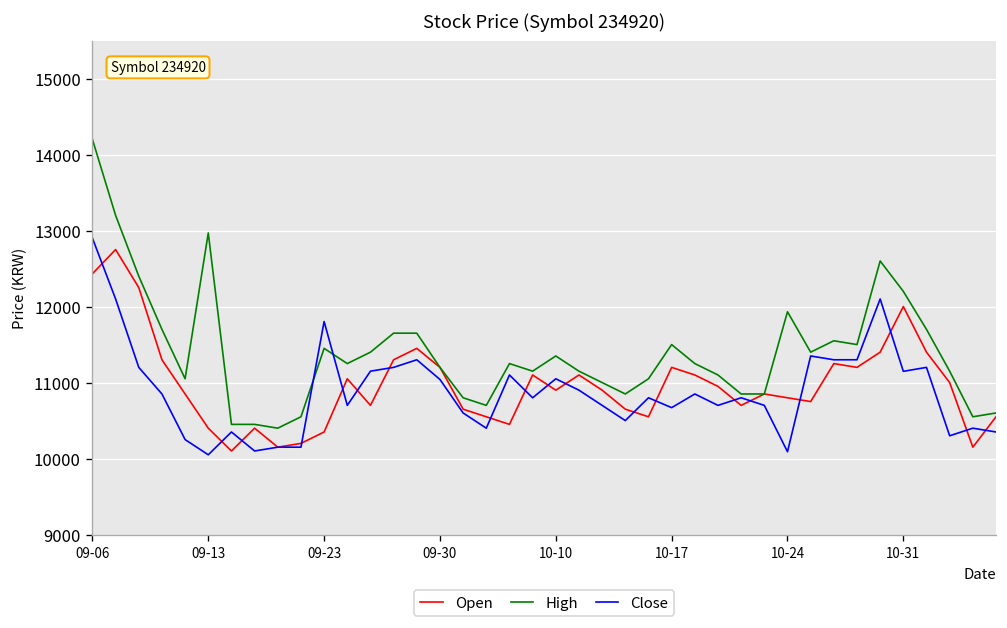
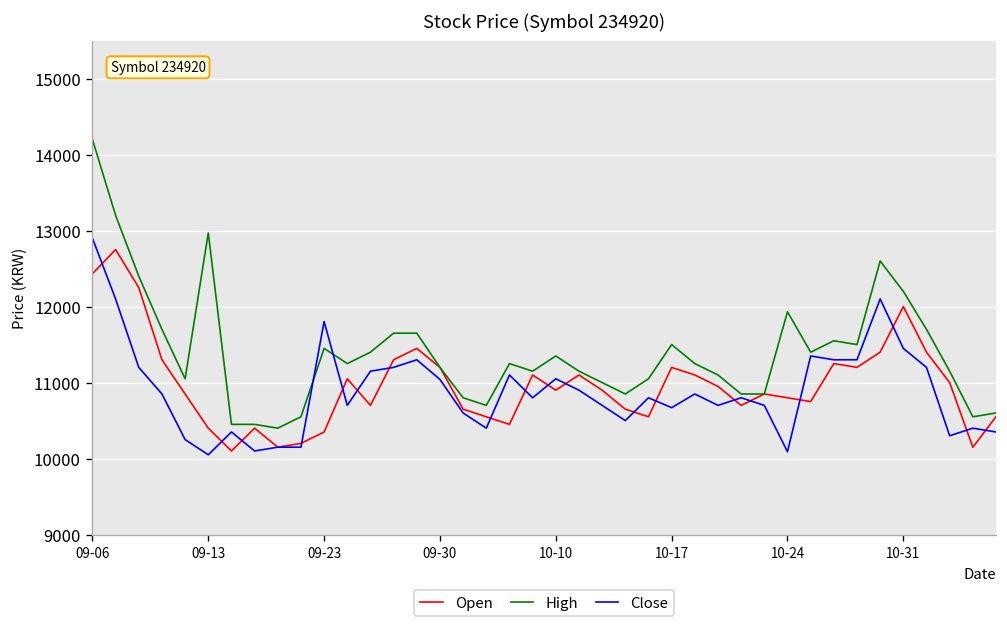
  {
    "Open": {
      "09-06": 12400,
      "09-13": 10400,
      "09-23": 10400,
      "10-10": 10900,
      "10-17": 11200,
      "10-24": 10800,
      "10-31": 12000
    },
    "High": {
      "09-06": 14200,
      "09-13": 13000,
      "09-23": 11500,
      "10-10": 11400,
      "10-17": 11500,
      "10-24": 11900,
      "10-31": 12200
    },
    "Close": {
      "09-06": 12900,
      "09-13": 10100,
      "09-23": 11800,
      "09-30": 11000,
      "10-10": 11100,
      "10-17": 10700,
      "10-24": 10100,
-     "10-31": 11100
+     "10-31": 11500
    }
  }
